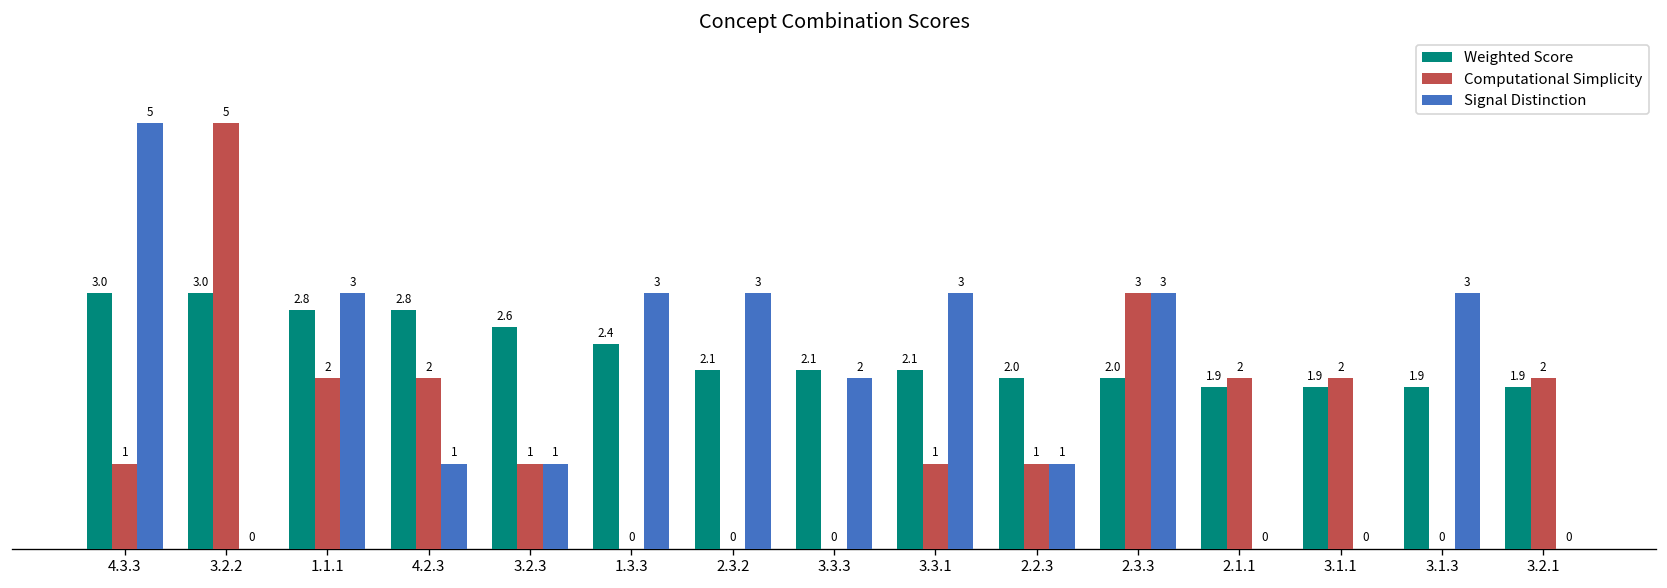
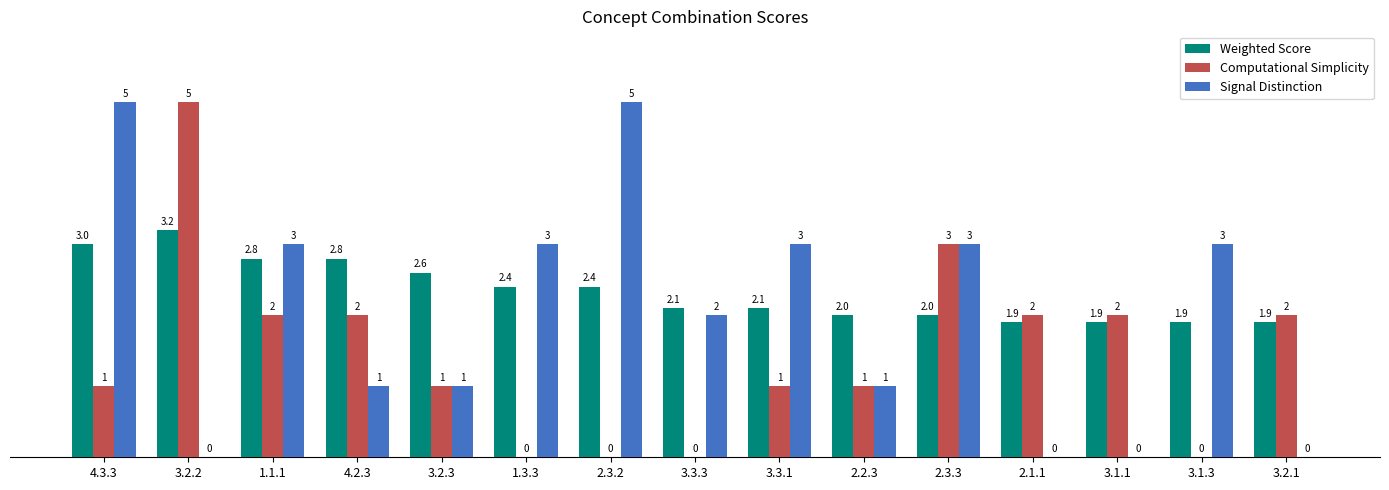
  {
    "Weighted Score": {
      "4.3.3": 3.0,
-     "3.2.2": 3.0,
+     "3.2.2": 3.2,
      "1.1.1": 2.8,
      "4.2.3": 2.8,
      "3.2.3": 2.6,
      "1.3.3": 2.4,
-     "2.3.2": 2.1,
+     "2.3.2": 2.4,
      "3.3.3": 2.1,
      "3.3.1": 2.1,
      "2.2.3": 2.0,
      "2.3.3": 2.0,
      "2.1.1": 1.9,
      "3.1.1": 1.9,
      "3.1.3": 1.9,
      "3.2.1": 1.9
    },
    "Computational Simplicity": {
      "4.3.3": 1,
      "3.2.2": 5,
      "1.1.1": 2,
      "4.2.3": 2,
      "3.2.3": 1,
      "1.3.3": 0,
      "2.3.2": 0,
      "3.3.3": 0,
      "3.3.1": 1,
      "2.2.3": 1,
      "2.3.3": 3,
      "2.1.1": 2,
      "3.1.1": 2,
      "3.1.3": 0,
      "3.2.1": 2
    },
    "Signal Distinction": {
      "4.3.3": 5,
      "3.2.2": 0,
      "1.1.1": 3,
      "4.2.3": 1,
      "3.2.3": 1,
      "1.3.3": 3,
-     "2.3.2": 3,
+     "2.3.2": 5,
      "3.3.3": 2,
      "3.3.1": 3,
      "2.2.3": 1,
      "2.3.3": 3,
      "2.1.1": 0,
      "3.1.1": 0,
      "3.1.3": 3,
      "3.2.1": 0
    }
  }
